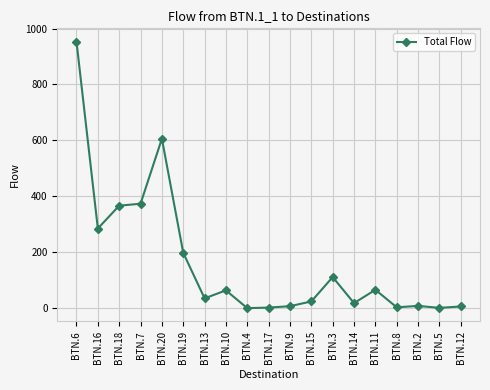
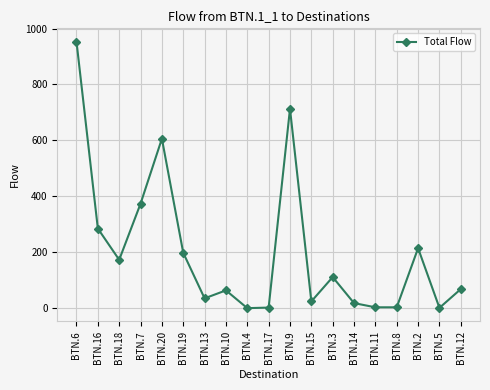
  {
    "BTN.6": 950,
    "BTN.16": 290,
-   "BTN.18": 370,
+   "BTN.18": 170,
    "BTN.7": 370,
    "BTN.20": 610,
    "BTN.19": 200,
    "BTN.13": 40,
    "BTN.10": 60,
    "BTN.4": 0,
    "BTN.17": 0,
-   "BTN.9": 10,
+   "BTN.9": 710,
    "BTN.15": 30,
    "BTN.3": 110,
    "BTN.14": 20,
-   "BTN.11": 70,
+   "BTN.11": 0,
    "BTN.8": 0,
-   "BTN.2": 10,
+   "BTN.2": 220,
    "BTN.5": 0,
-   "BTN.12": 10
+   "BTN.12": 70
  }
